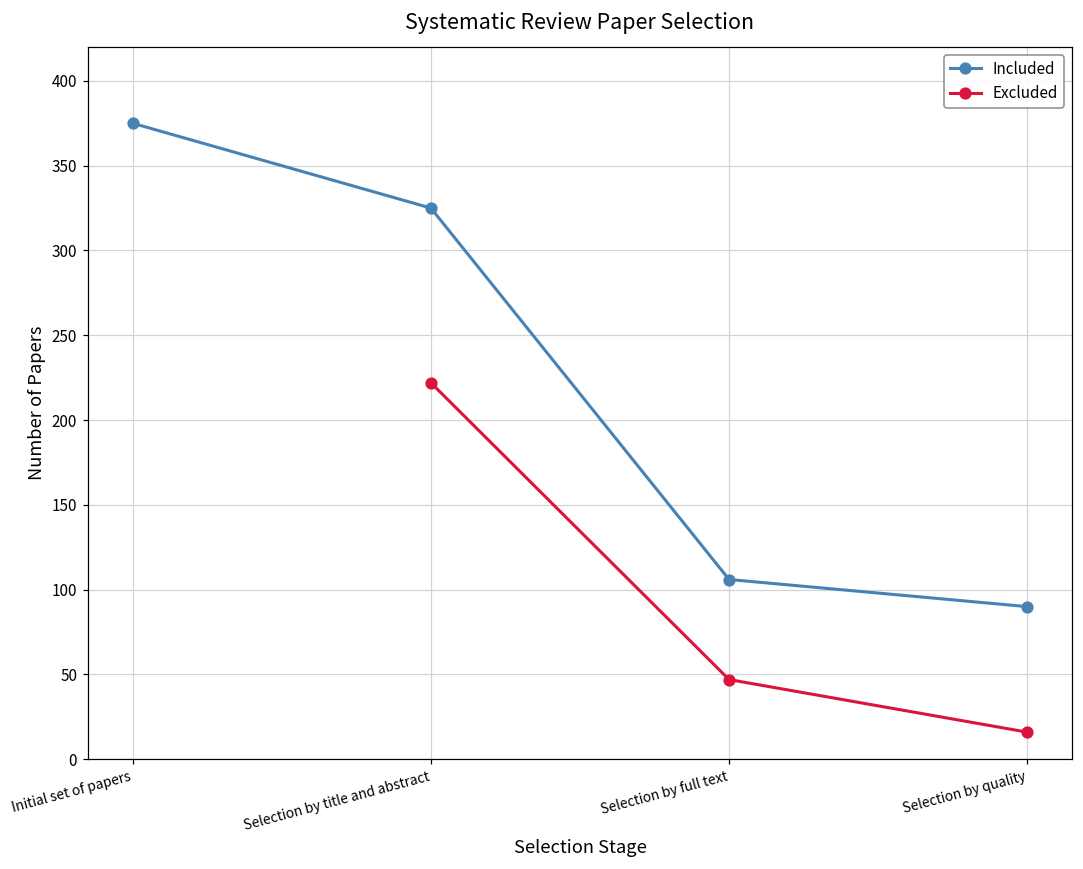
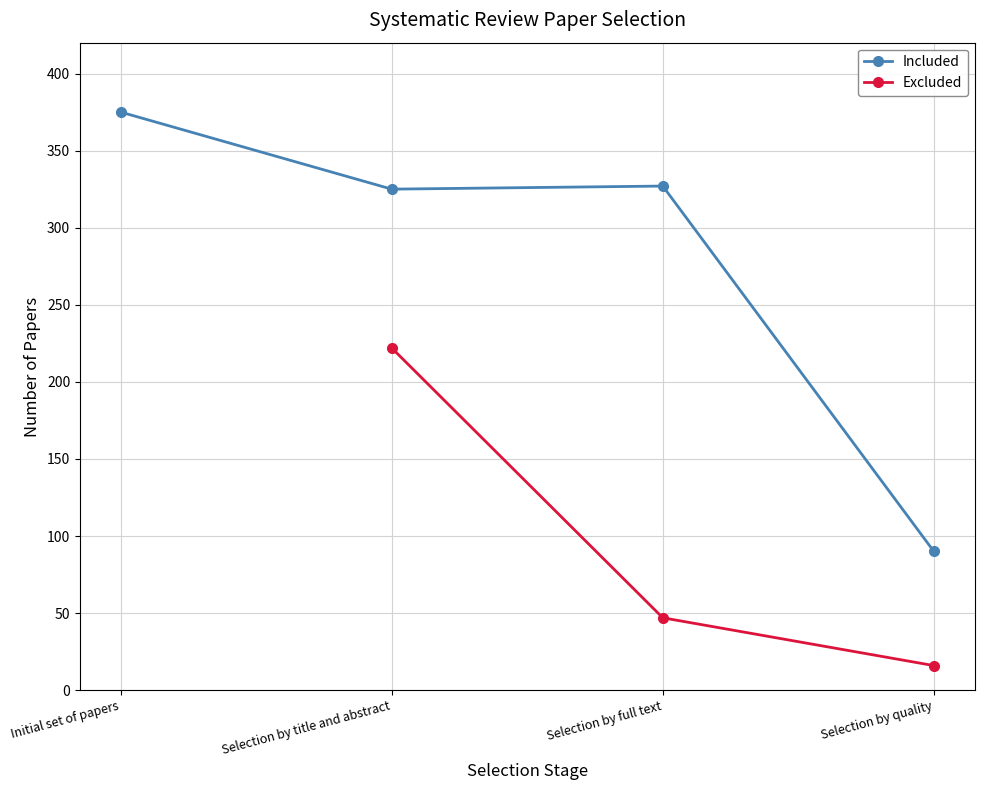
  {
    "Included": {
      "Initial set of papers": 375,
      "Selection by title and abstract": 325,
-     "Selection by full text": 106,
+     "Selection by full text": 327,
      "Selection by quality": 90
    },
    "Excluded": {
      "Selection by title and abstract": 222,
      "Selection by full text": 47,
      "Selection by quality": 16
    }
  }
